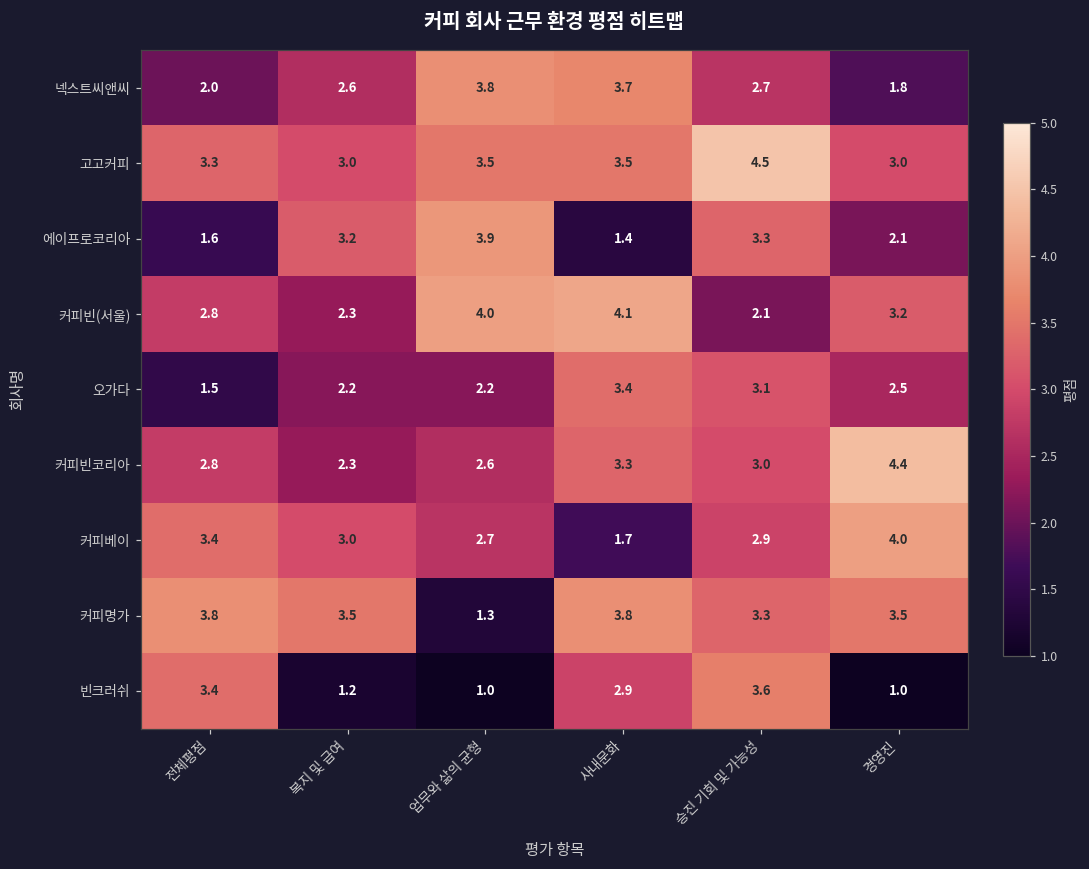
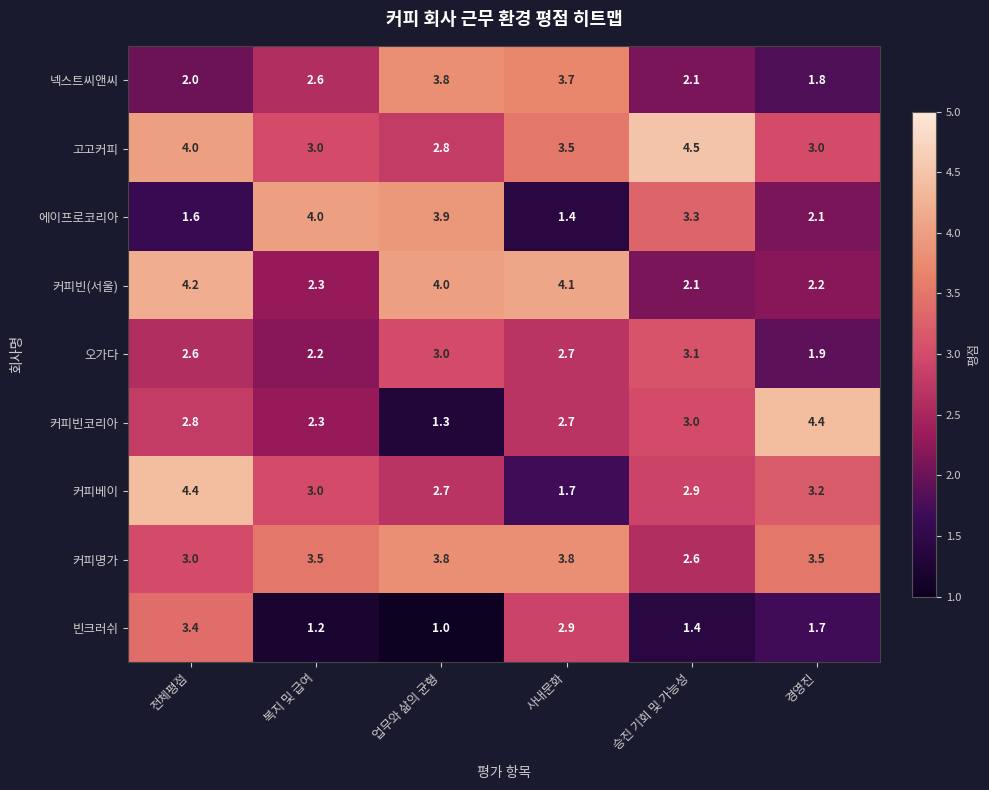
  {
    "넥스트씨앤씨": {
      "전체평점": 2.0,
      "복지 및 급여": 2.6,
      "업무와 삶의 균형": 3.8,
      "사내문화": 3.7,
-     "승진 기회 및 가능성": 2.7,
+     "승진 기회 및 가능성": 2.1,
      "경영진": 1.8
    },
    "고고커피": {
-     "전체평점": 3.3,
+     "전체평점": 4.0,
      "복지 및 급여": 3.0,
-     "업무와 삶의 균형": 3.5,
+     "업무와 삶의 균형": 2.8,
      "사내문화": 3.5,
      "승진 기회 및 가능성": 4.5,
      "경영진": 3.0
    },
    "에이프로코리아": {
      "전체평점": 1.6,
-     "복지 및 급여": 3.2,
+     "복지 및 급여": 4.0,
      "업무와 삶의 균형": 3.9,
      "사내문화": 1.4,
      "승진 기회 및 가능성": 3.3,
      "경영진": 2.1
    },
    "커피빈(서울)": {
-     "전체평점": 2.8,
+     "전체평점": 4.2,
      "복지 및 급여": 2.3,
      "업무와 삶의 균형": 4.0,
      "사내문화": 4.1,
      "승진 기회 및 가능성": 2.1,
-     "경영진": 3.2
+     "경영진": 2.2
    },
    "오가다": {
-     "전체평점": 1.5,
+     "전체평점": 2.6,
      "복지 및 급여": 2.2,
-     "업무와 삶의 균형": 2.2,
-     "사내문화": 3.4,
+     "업무와 삶의 균형": 3.0,
+     "사내문화": 2.7,
      "승진 기회 및 가능성": 3.1,
-     "경영진": 2.5
+     "경영진": 1.9
    },
    "커피빈코리아": {
      "전체평점": 2.8,
      "복지 및 급여": 2.3,
-     "업무와 삶의 균형": 2.6,
-     "사내문화": 3.3,
+     "업무와 삶의 균형": 1.3,
+     "사내문화": 2.7,
      "승진 기회 및 가능성": 3.0,
      "경영진": 4.4
    },
    "커피베이": {
-     "전체평점": 3.4,
+     "전체평점": 4.4,
      "복지 및 급여": 3.0,
      "업무와 삶의 균형": 2.7,
      "사내문화": 1.7,
      "승진 기회 및 가능성": 2.9,
-     "경영진": 4.0
+     "경영진": 3.2
    },
    "커피명가": {
-     "전체평점": 3.8,
+     "전체평점": 3.0,
      "복지 및 급여": 3.5,
-     "업무와 삶의 균형": 1.3,
+     "업무와 삶의 균형": 3.8,
      "사내문화": 3.8,
-     "승진 기회 및 가능성": 3.3,
+     "승진 기회 및 가능성": 2.6,
      "경영진": 3.5
    },
    "빈크러쉬": {
      "전체평점": 3.4,
      "복지 및 급여": 1.2,
      "업무와 삶의 균형": 1.0,
      "사내문화": 2.9,
-     "승진 기회 및 가능성": 3.6,
-     "경영진": 1.0
+     "승진 기회 및 가능성": 1.4,
+     "경영진": 1.7
    }
  }
